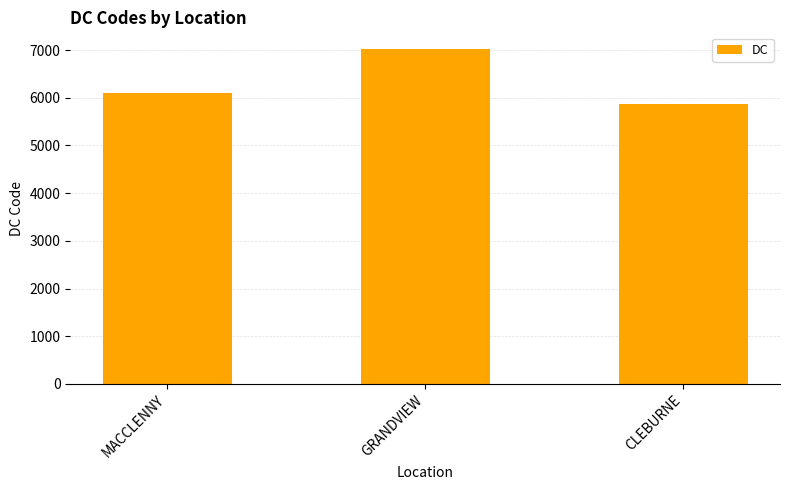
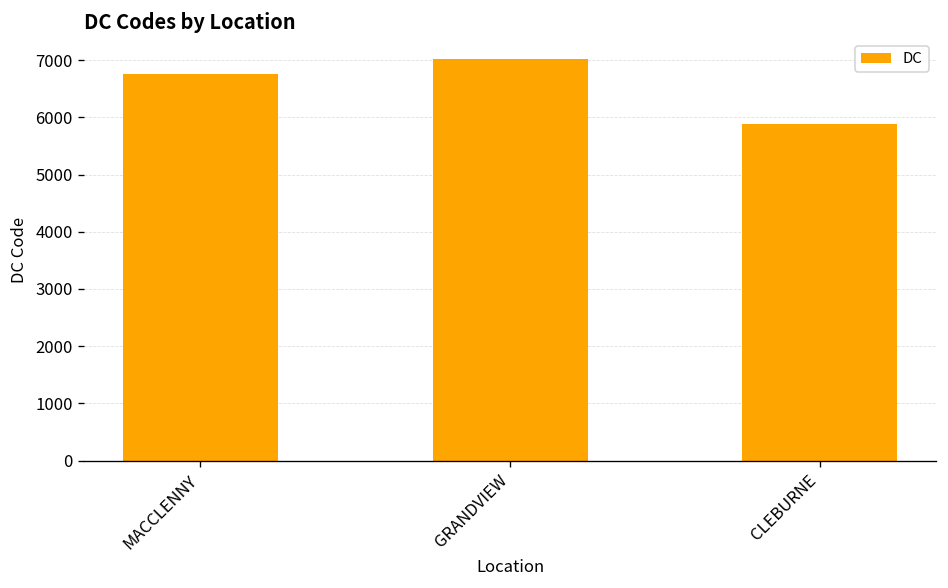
  {
-   "MACCLENNY": 6100,
+   "MACCLENNY": 6800,
    "GRANDVIEW": 7000,
    "CLEBURNE": 5900
  }
